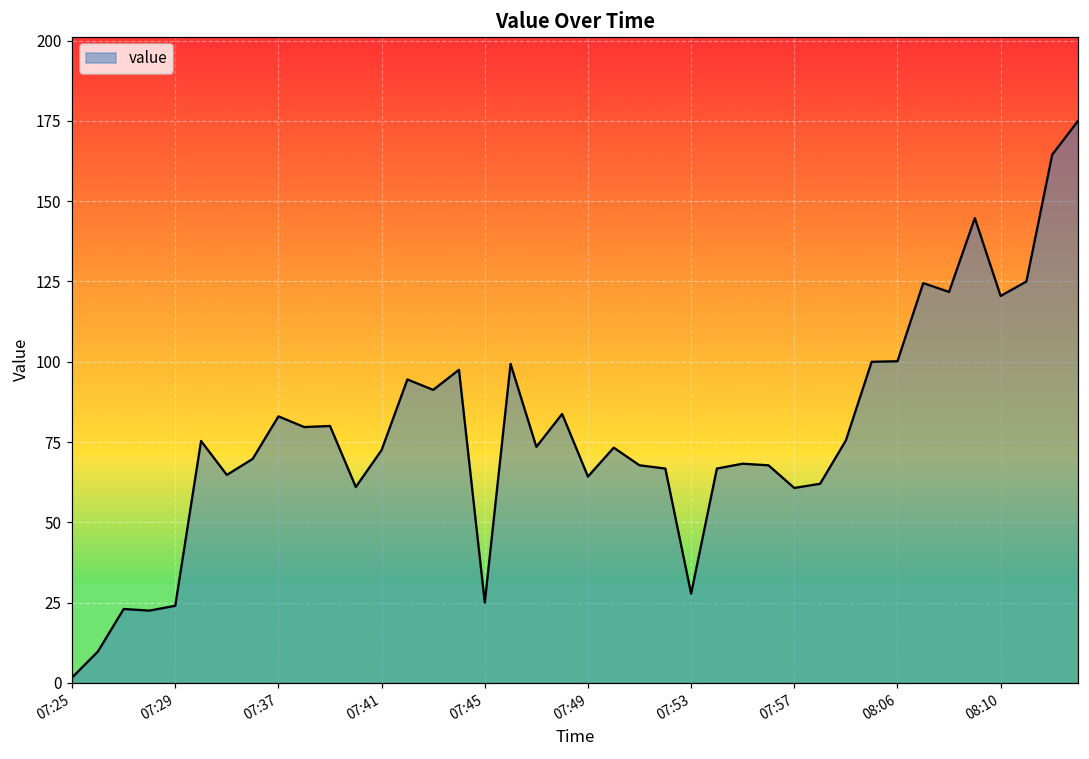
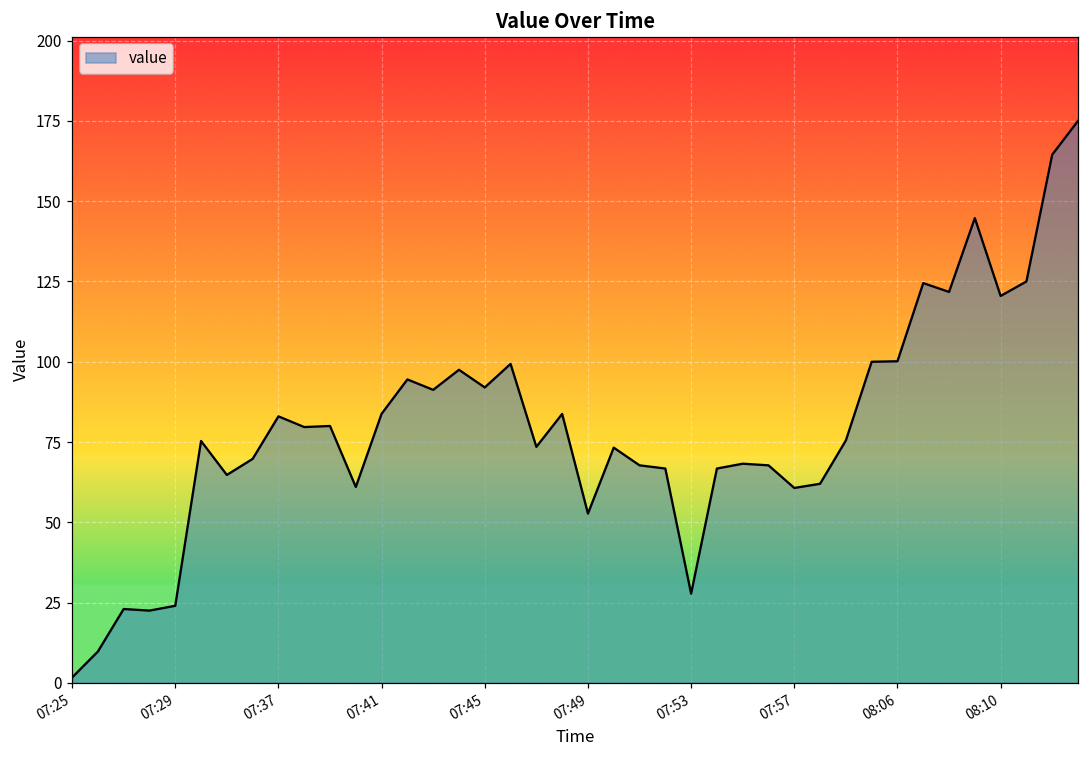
  {
    "07:25": 2,
    "07:29": 24,
    "07:37": 83,
-   "07:41": 73,
-   "07:45": 25,
-   "07:49": 64,
+   "07:41": 84,
+   "07:45": 92,
+   "07:49": 53,
    "07:53": 28,
    "07:57": 61,
    "08:06": 100,
    "08:10": 121
  }
